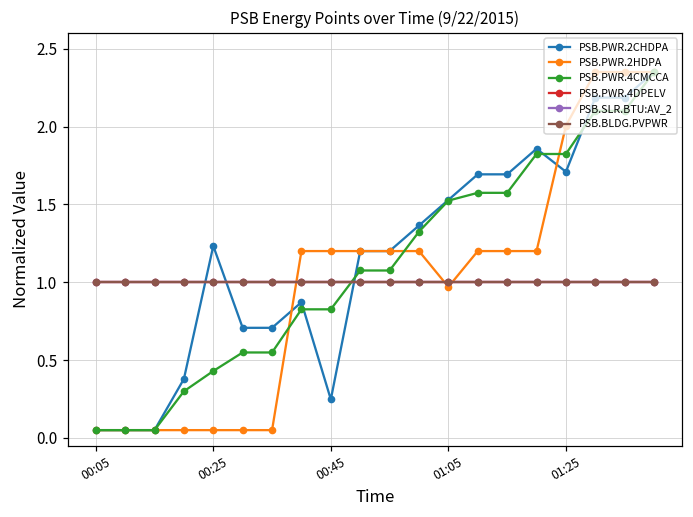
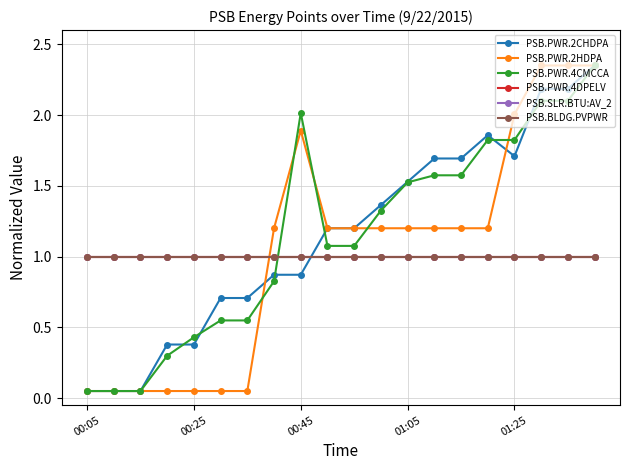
  {
    "PSB.PWR.2CHDPA": {
-     "00:25": 1.23,
-     "00:45": 0.25,
+     "00:25": 0.38,
+     "00:45": 0.87,
      "01:25": 1.71
    },
    "PSB.PWR.2HDPA": {
      "00:25": 0.05,
-     "00:45": 1.20,
-     "01:05": 0.97
+     "00:45": 1.89,
+     "01:05": 1.20
    },
    "PSB.PWR.4CMCCA": {
      "00:25": 0.43,
-     "00:45": 0.83,
+     "00:45": 2.01,
      "01:25": 1.82
    },
    "PSB.BLDG.PVPWR": {
      "00:05": 1.00,
      "00:25": 1.00,
      "00:45": 1.00,
      "01:05": 1.00,
      "01:25": 1.00
    }
  }
